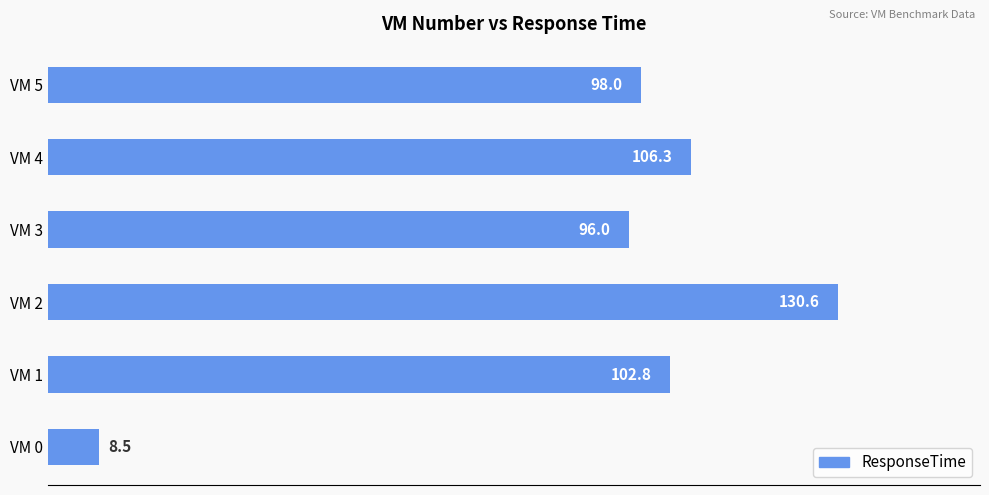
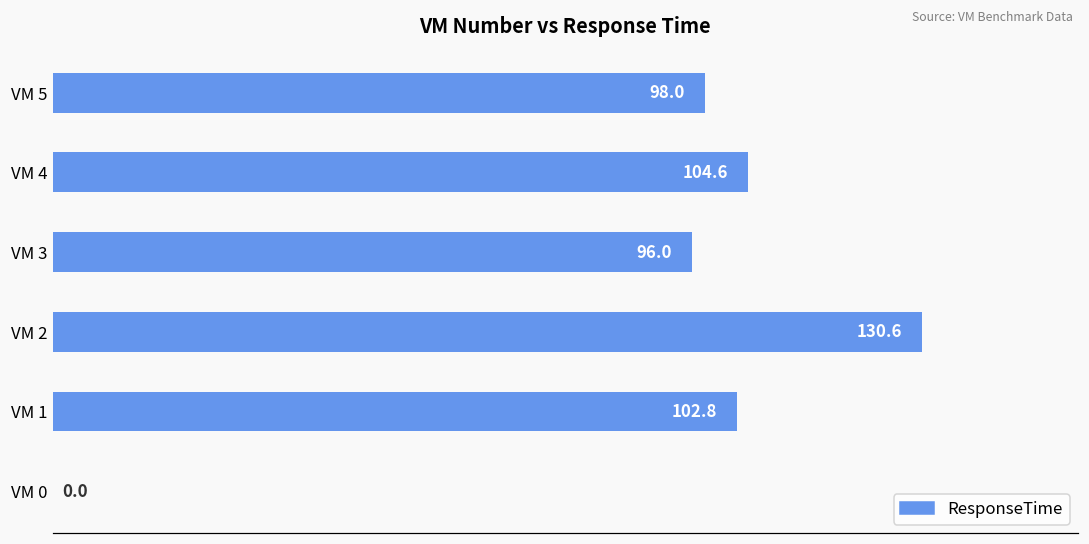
  {
    "VM 5": 98.0,
-   "VM 4": 106.3,
+   "VM 4": 104.6,
    "VM 3": 96.0,
    "VM 2": 130.6,
    "VM 1": 102.8,
-   "VM 0": 8.5
+   "VM 0": 0.0
  }
